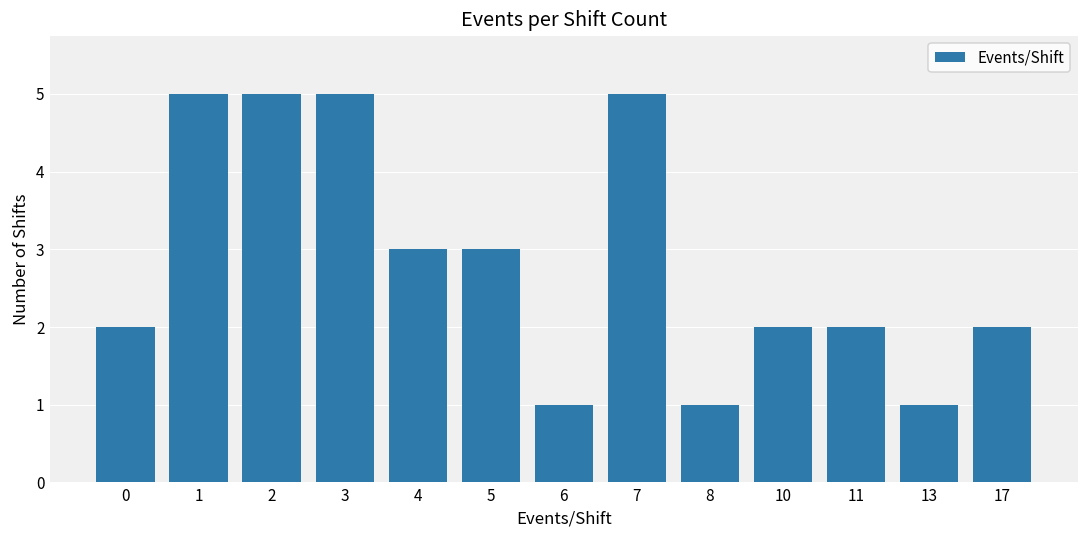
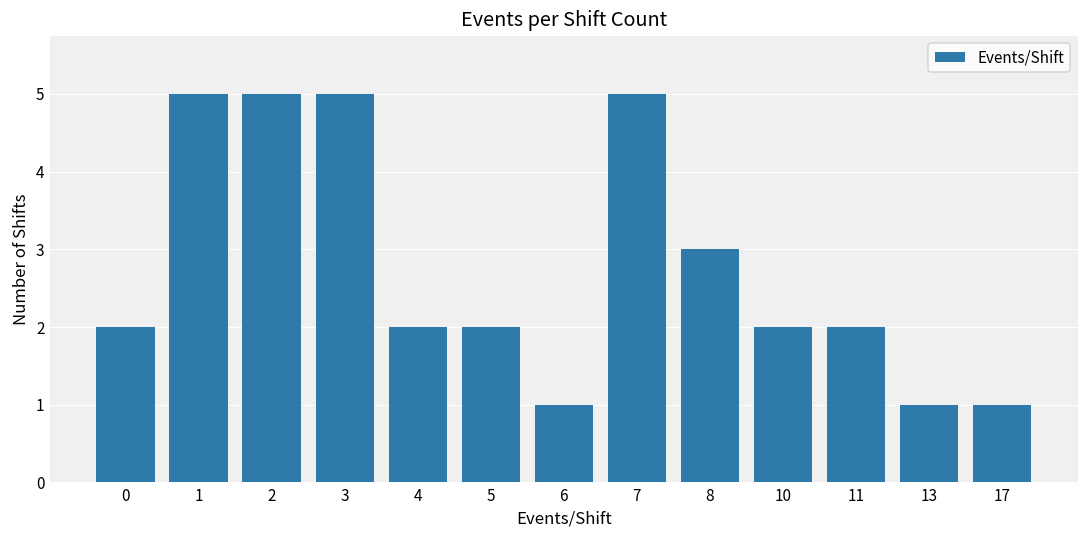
  {
    "0": 2,
    "1": 5,
    "2": 5,
    "3": 5,
-   "4": 3,
-   "5": 3,
+   "4": 2,
+   "5": 2,
    "6": 1,
    "7": 5,
-   "8": 1,
+   "8": 3,
    "10": 2,
    "11": 2,
    "13": 1,
-   "17": 2
+   "17": 1
  }
